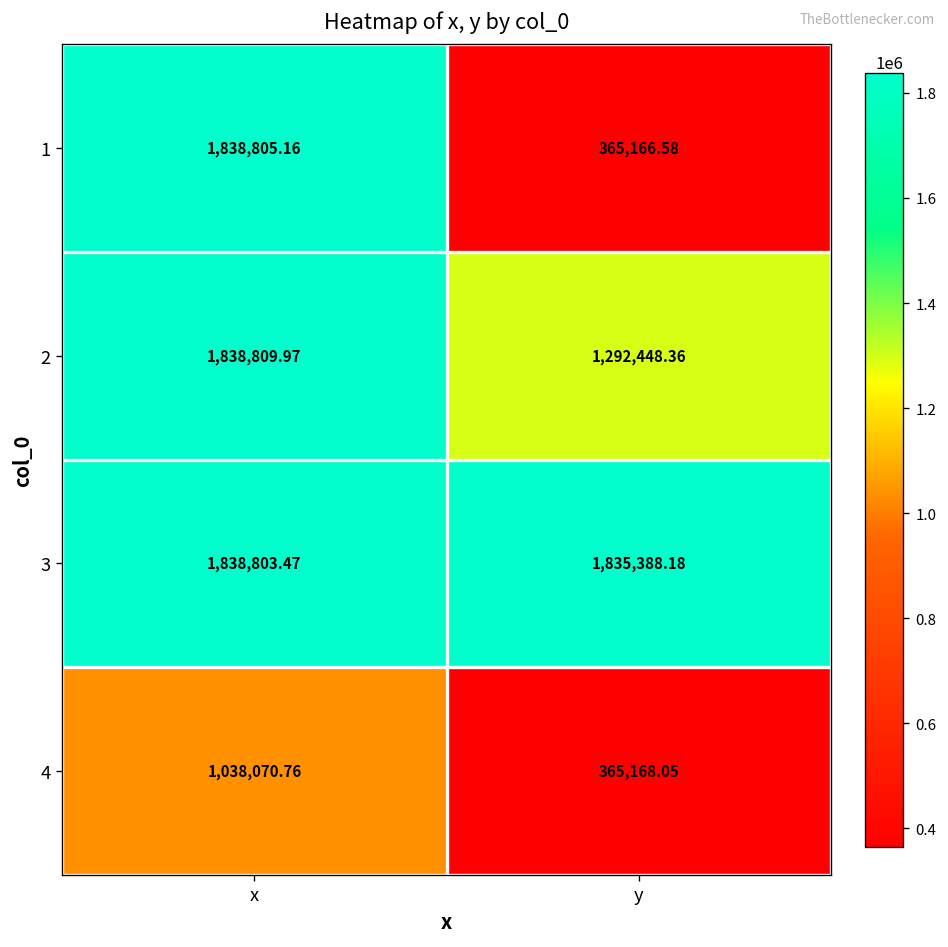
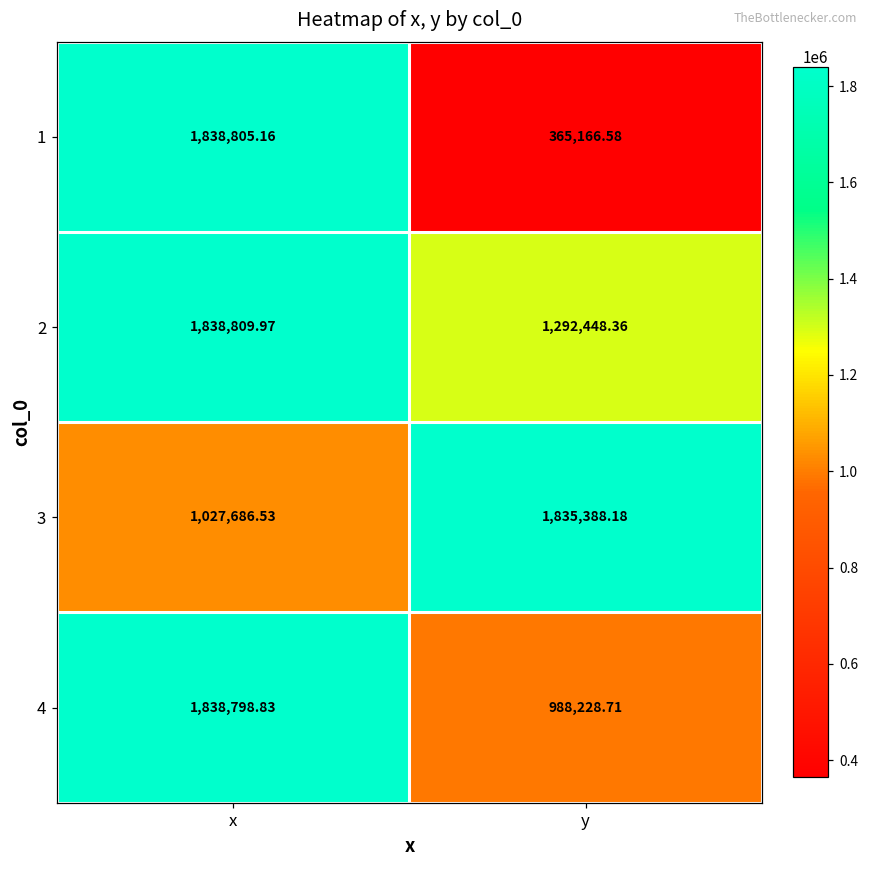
  {
    "1": {
      "x": "1,838,805.16",
      "y": "365,166.58"
    },
    "2": {
      "x": "1,838,809.97",
      "y": "1,292,448.36"
    },
    "3": {
-     "x": "1,838,803.47",
+     "x": "1,027,686.53",
      "y": "1,835,388.18"
    },
    "4": {
-     "x": "1,038,070.76",
-     "y": "365,168.05"
+     "x": "1,838,798.83",
+     "y": "988,228.71"
    }
  }
